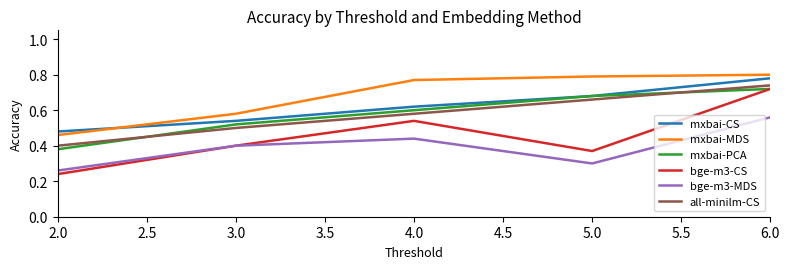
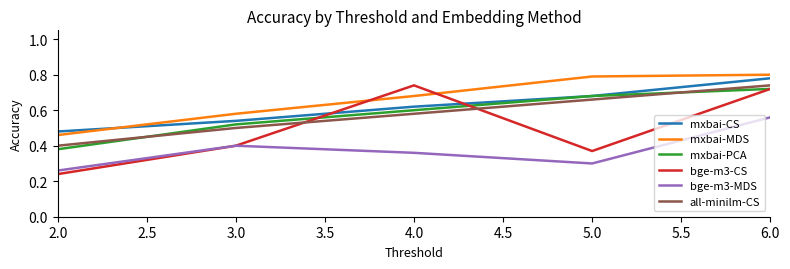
  {
    "mxbai-CS": {
      "2.0": 0.48,
      "3.0": 0.54,
      "4.0": 0.62,
      "6.0": 0.78
    },
    "mxbai-MDS": {
      "2.0": 0.46,
      "3.0": 0.58,
-     "4.0": 0.77,
+     "4.0": 0.68,
      "5.0": 0.79,
      "6.0": 0.80
    },
    "mxbai-PCA": {
      "2.0": 0.38,
      "3.0": 0.52,
      "4.0": 0.60
    },
    "bge-m3-CS": {
      "2.0": 0.24,
-     "4.0": 0.54,
+     "4.0": 0.74,
      "5.0": 0.37
    },
    "bge-m3-MDS": {
      "2.0": 0.26,
-     "4.0": 0.44,
+     "4.0": 0.36,
      "5.0": 0.30,
      "6.0": 0.56
    },
    "all-minilm-CS": {
      "2.0": 0.40,
      "3.0": 0.50,
      "4.0": 0.58,
      "5.0": 0.66,
      "6.0": 0.74
    }
  }
